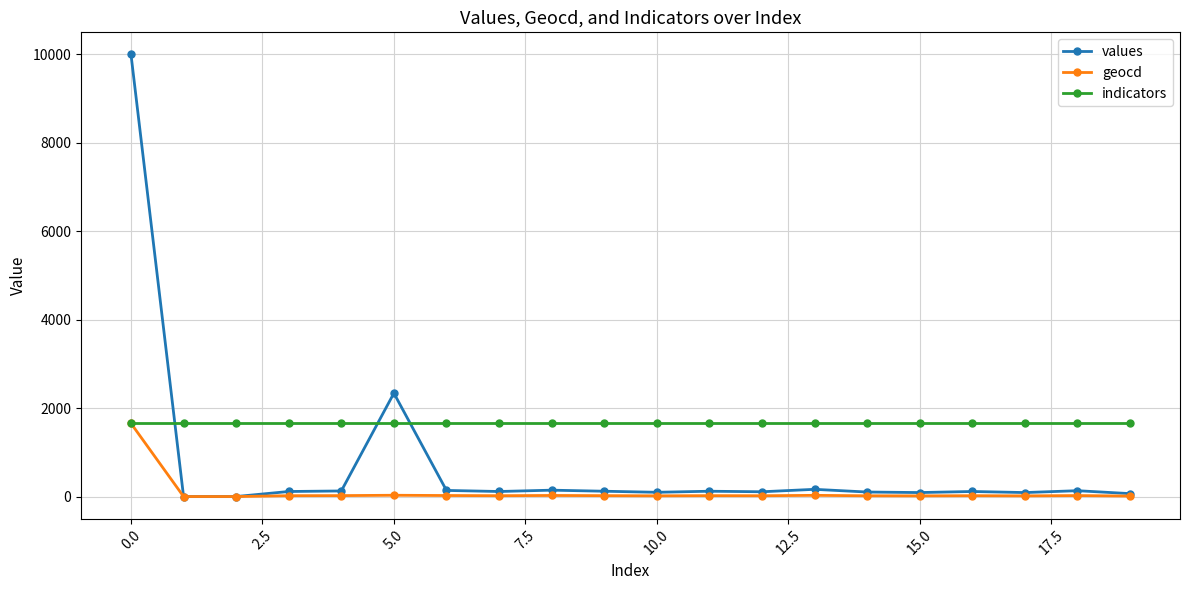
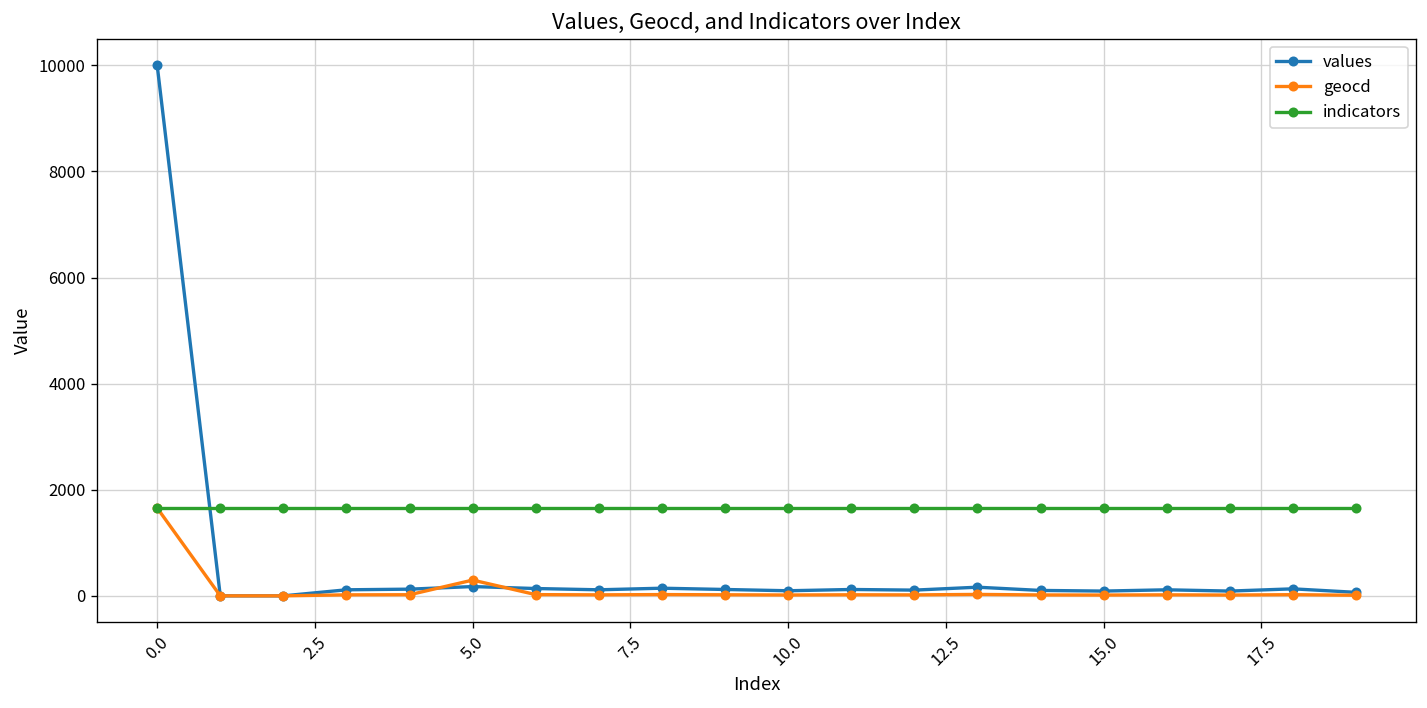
  {
    "values": {
      "0.0": 10000,
-     "5.0": 2300,
+     "5.0": 200,
      "10.0": 100,
      "15.0": 100
    },
    "geocd": {
-     "5.0": 0,
+     "5.0": 300,
      "10.0": 0,
      "15.0": 0
    },
    "indicators": {
      "5.0": 1700,
      "10.0": 1700,
      "15.0": 1700
    }
  }
